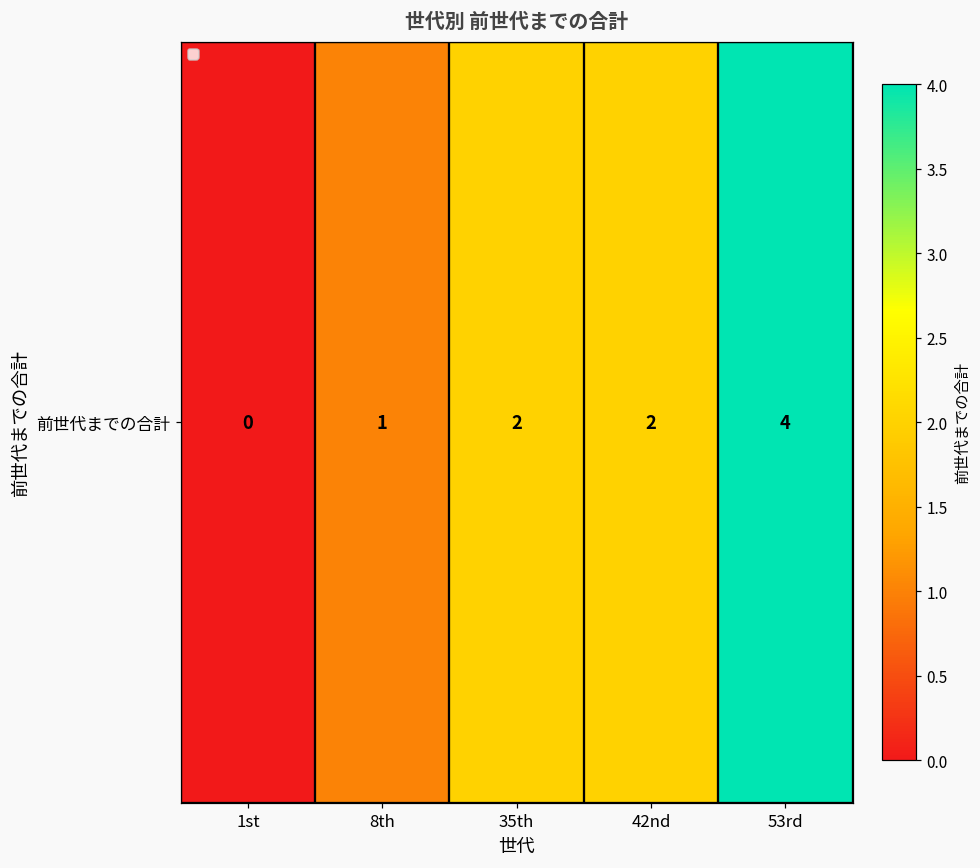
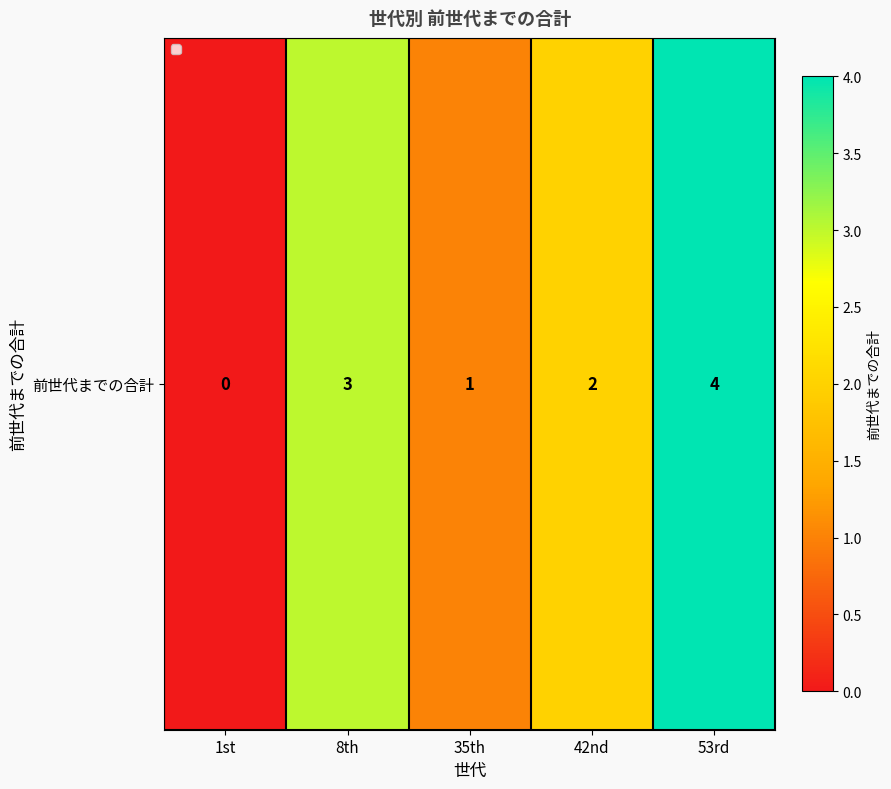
  {
    "前世代までの合計": {
      "1st": 0,
-     "8th": 1,
-     "35th": 2,
+     "8th": 3,
+     "35th": 1,
      "42nd": 2,
      "53rd": 4
    }
  }
